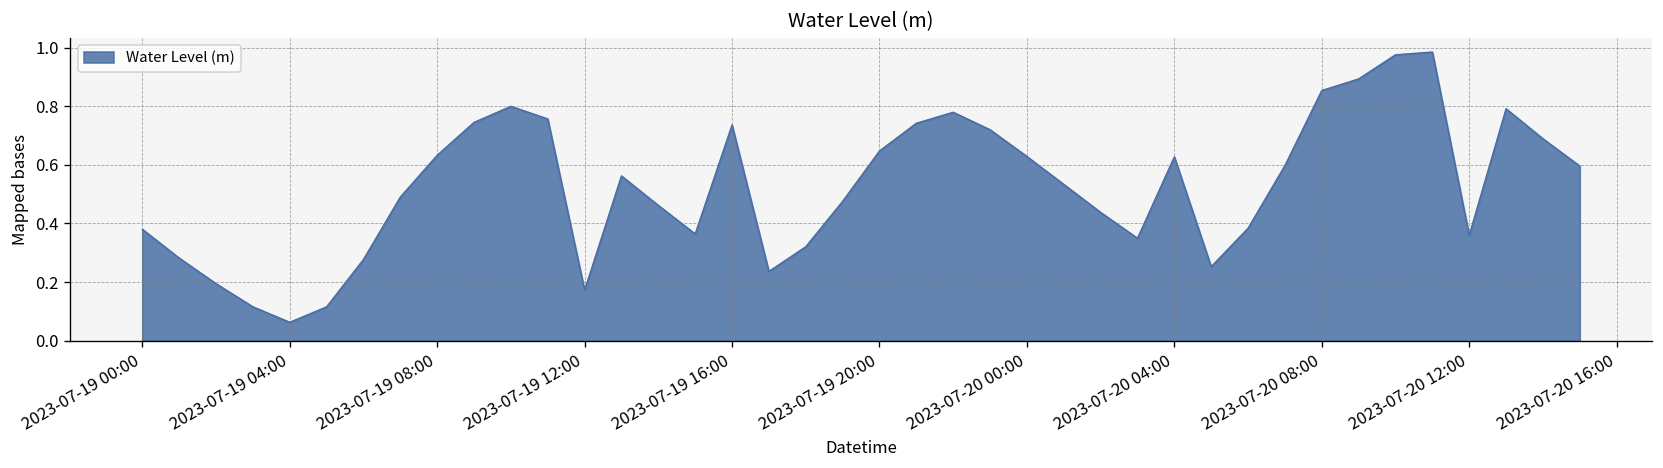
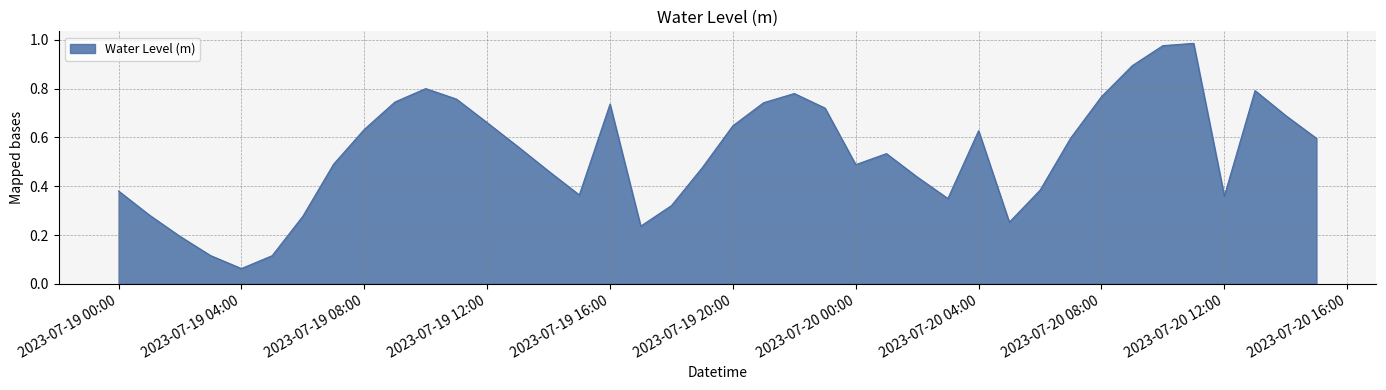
  {
    "2023-07-19 00:00": 0.38,
    "2023-07-19 04:00": 0.06,
    "2023-07-19 08:00": 0.63,
-   "2023-07-19 12:00": 0.17,
+   "2023-07-19 12:00": 0.66,
    "2023-07-19 16:00": 0.74,
    "2023-07-19 20:00": 0.65,
-   "2023-07-20 00:00": 0.63,
+   "2023-07-20 00:00": 0.49,
    "2023-07-20 04:00": 0.63,
-   "2023-07-20 08:00": 0.85,
+   "2023-07-20 08:00": 0.77,
    "2023-07-20 12:00": 0.36
  }
